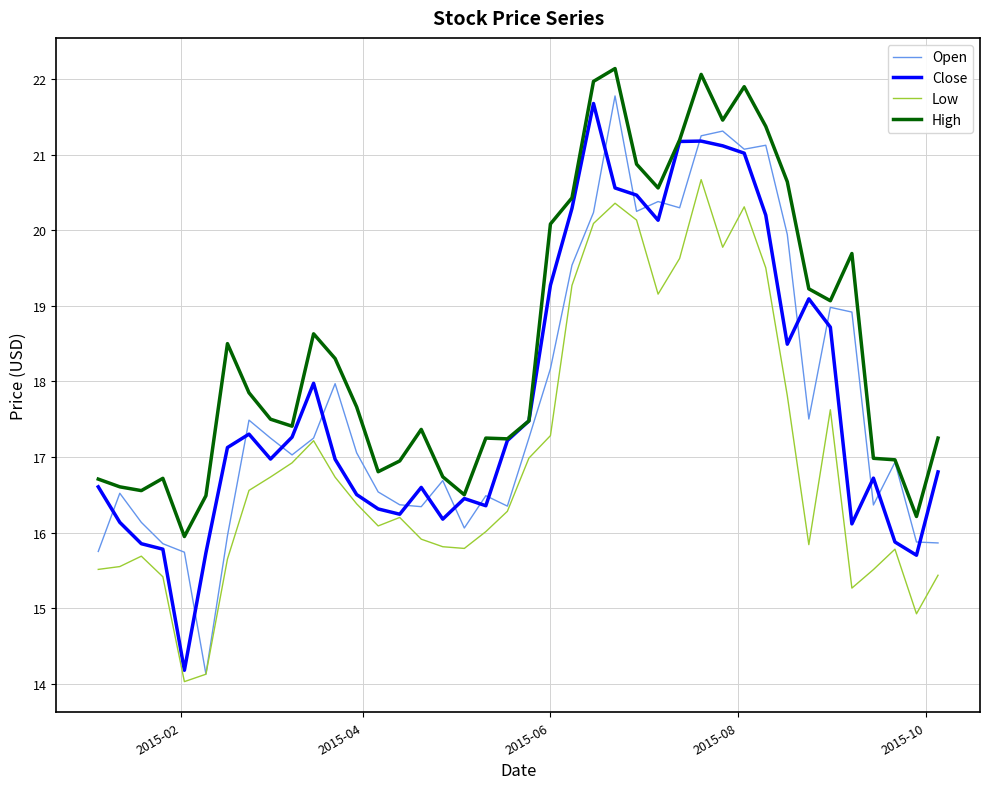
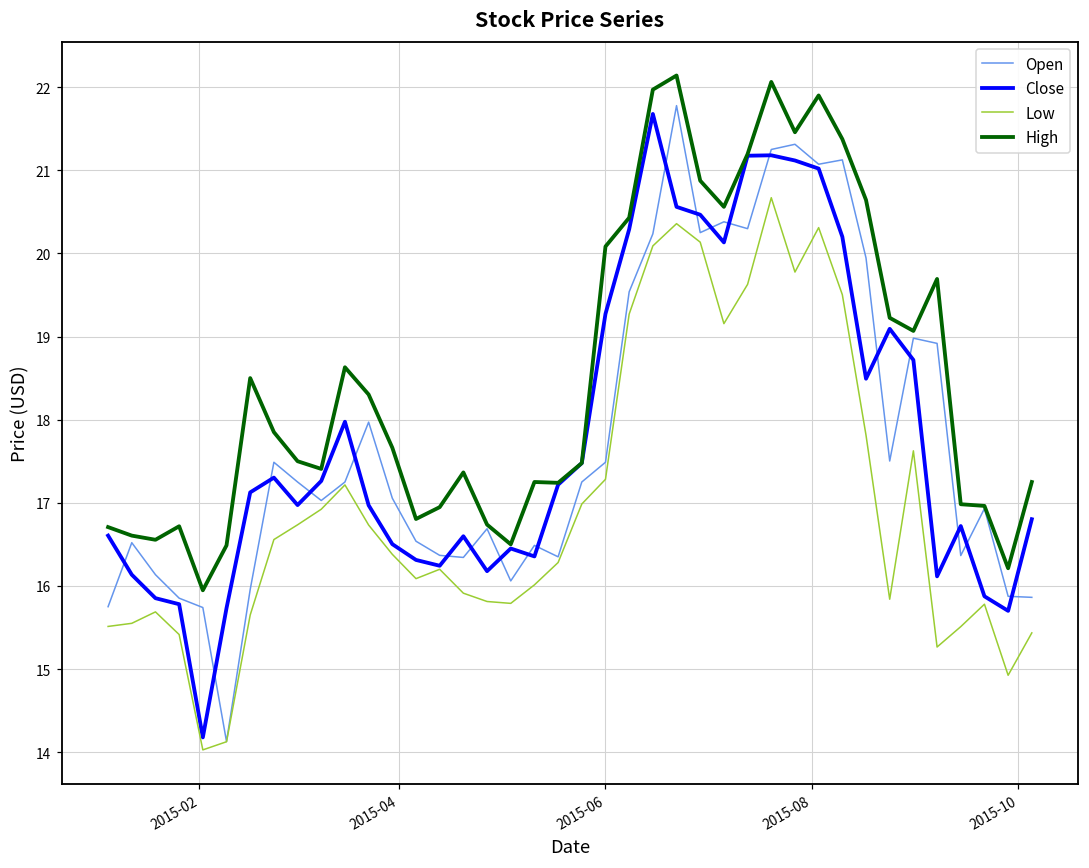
  {
    "Open": {
-     "2015-06": 18.2
+     "2015-06": 17.5
    },
    "Close": {
      "2015-06": 19.3
    },
    "Low": {
      "2015-06": 17.3
    },
    "High": {
      "2015-06": 20.1
    }
  }
